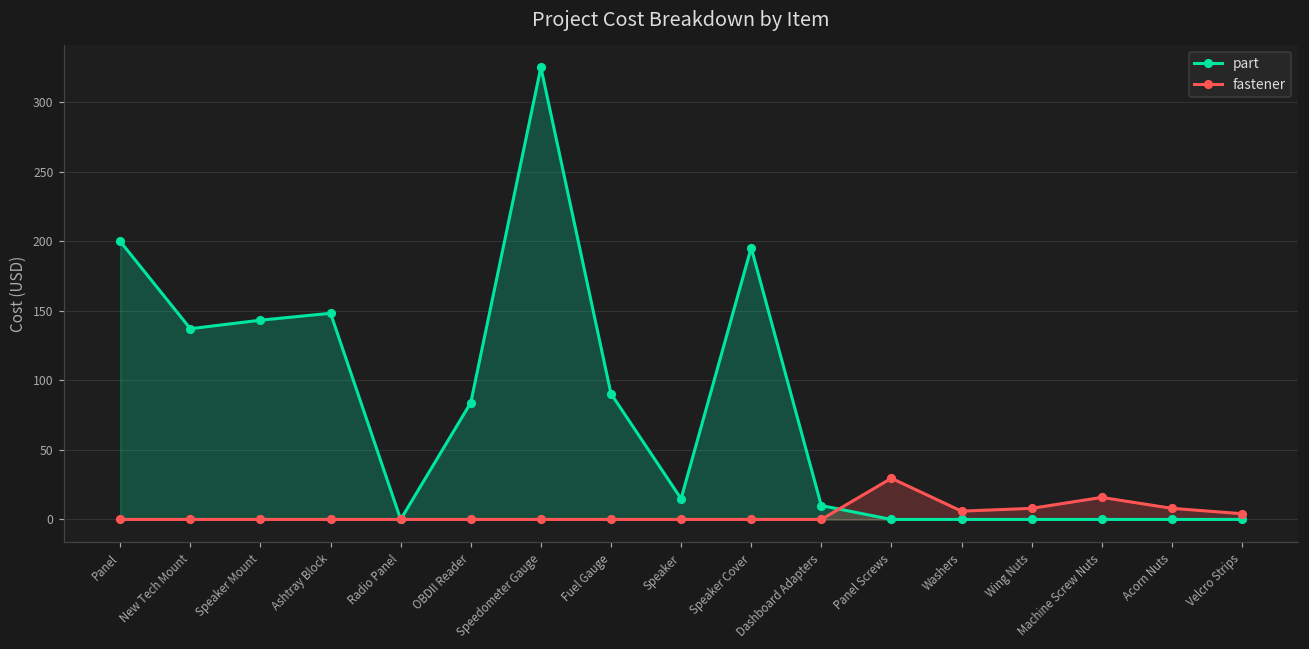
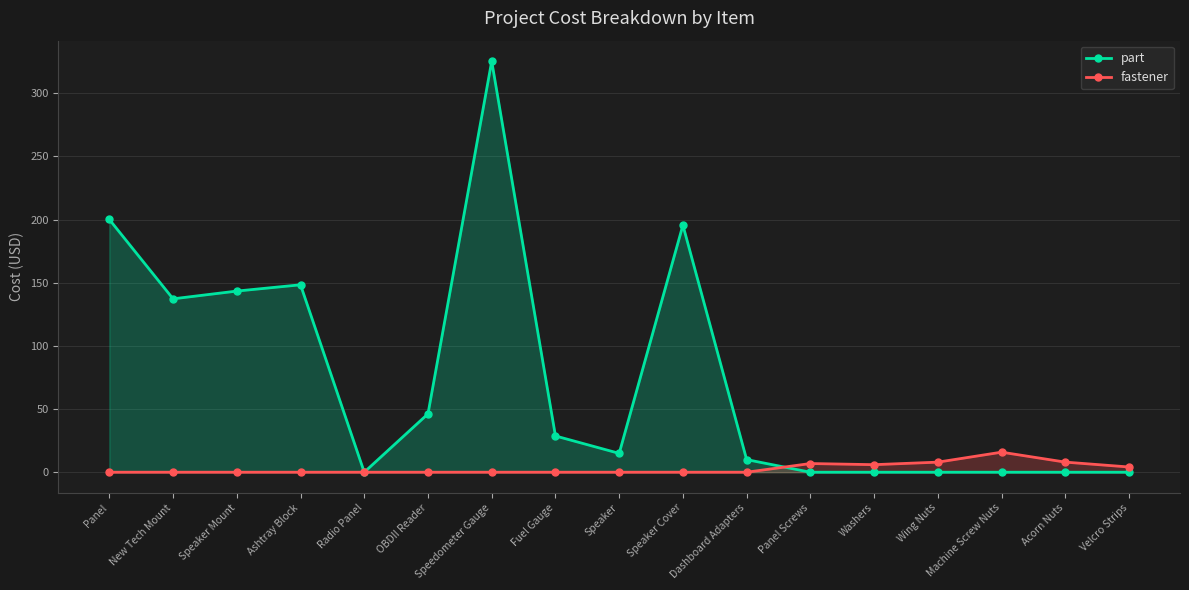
  {
    "part": {
      "Panel": 200,
      "New Tech Mount": 137,
      "Speaker Mount": 143,
      "Ashtray Block": 148,
-     "OBDII Reader": 84,
+     "OBDII Reader": 46,
      "Speedometer Gauge": 325,
-     "Fuel Gauge": 91,
+     "Fuel Gauge": 29,
      "Speaker": 15,
      "Speaker Cover": 196,
      "Dashboard Adapters": 10,
      "Panel Screws": 0,
      "Washers": 0,
      "Wing Nuts": 0,
      "Machine Screw Nuts": 0,
      "Acorn Nuts": 0,
      "Velcro Strips": 0
    },
    "fastener": {
      "Panel": 0,
      "New Tech Mount": 0,
      "Speaker Mount": 0,
      "Ashtray Block": 0,
      "OBDII Reader": 0,
      "Speedometer Gauge": 0,
      "Fuel Gauge": 0,
      "Speaker": 0,
      "Speaker Cover": 0,
      "Dashboard Adapters": 0,
-     "Panel Screws": 30,
+     "Panel Screws": 7,
      "Washers": 6,
      "Wing Nuts": 8,
      "Machine Screw Nuts": 16,
      "Acorn Nuts": 8,
      "Velcro Strips": 4
    }
  }
